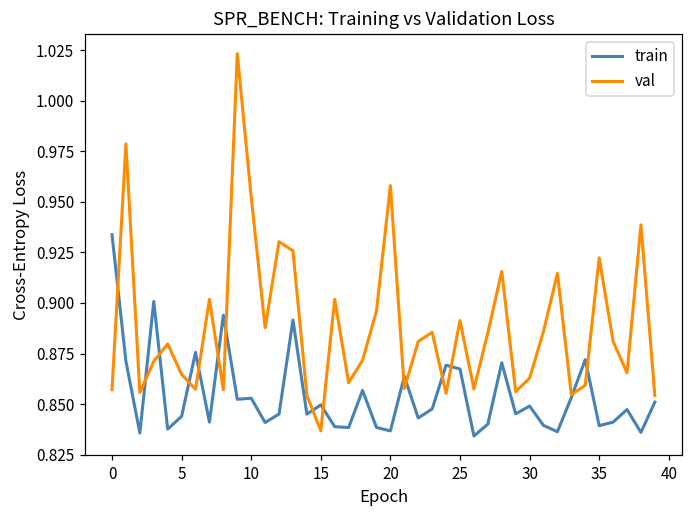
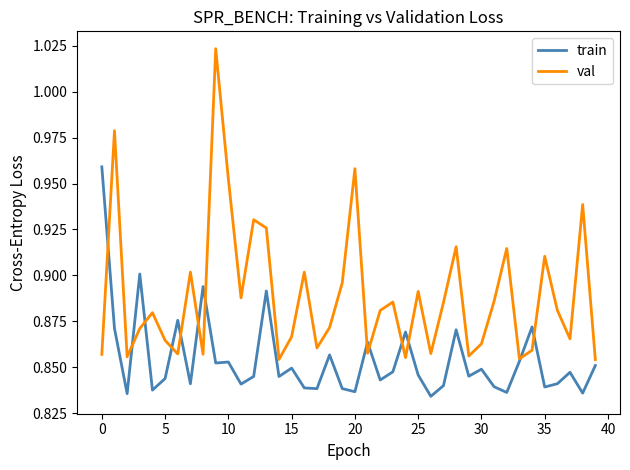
  {
    "train": {
-     "0": 0.934,
+     "0": 0.959,
      "5": 0.844,
      "10": 0.853,
      "15": 0.850,
      "20": 0.837,
-     "25": 0.867,
+     "25": 0.846,
      "30": 0.849,
      "35": 0.839
    },
    "val": {
      "0": 0.857,
      "5": 0.865,
      "10": 0.952,
-     "15": 0.837,
+     "15": 0.867,
      "20": 0.958,
      "25": 0.891,
      "30": 0.863,
-     "35": 0.922
+     "35": 0.910
    }
  }
